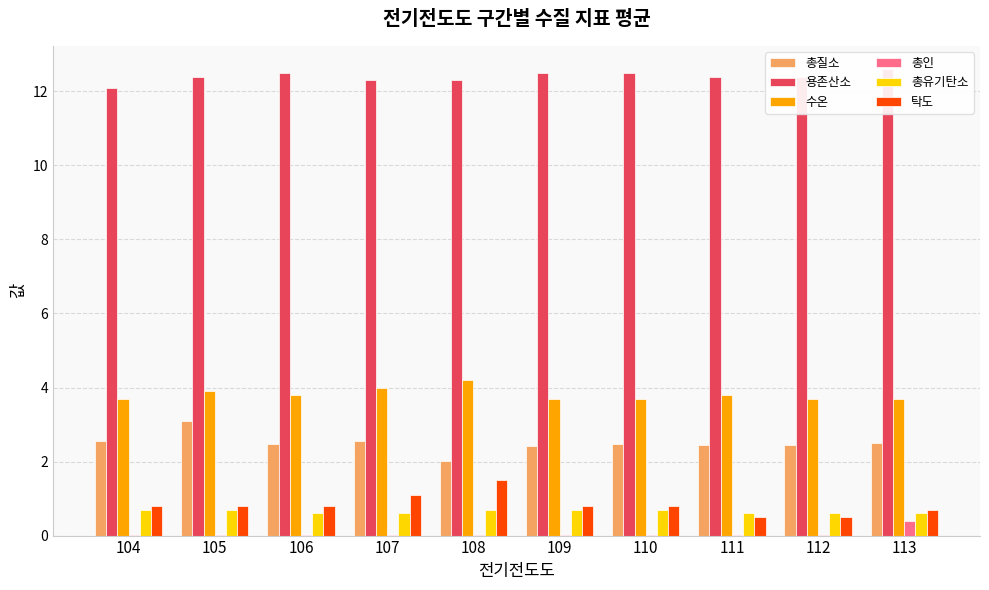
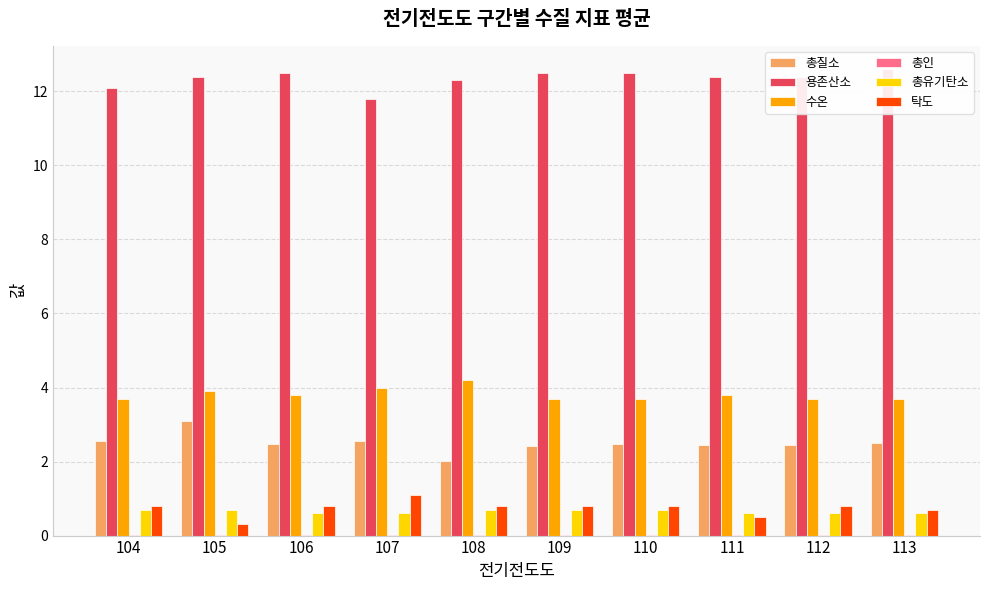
  {
    "총질소": {
      "104": 2.6,
      "105": 3.1,
      "106": 2.5,
      "107": 2.6,
      "108": 2.0,
      "109": 2.4,
      "110": 2.5,
      "111": 2.4,
      "112": 2.5,
      "113": 2.5
    },
    "용존산소": {
      "104": 12.1,
      "105": 12.4,
      "106": 12.5,
-     "107": 12.3,
+     "107": 11.8,
      "108": 12.3,
      "109": 12.5,
      "110": 12.5,
      "111": 12.4
    },
    "총인": {
-     "113": 0.4
+     "113": 0.0
    },
    "탁도": {
      "104": 0.8,
-     "105": 0.8,
+     "105": 0.3,
      "106": 0.8,
      "107": 1.1,
-     "108": 1.5,
+     "108": 0.8,
      "109": 0.8,
      "110": 0.8,
      "111": 0.5,
-     "112": 0.5,
+     "112": 0.8,
      "113": 0.7
    }
  }
